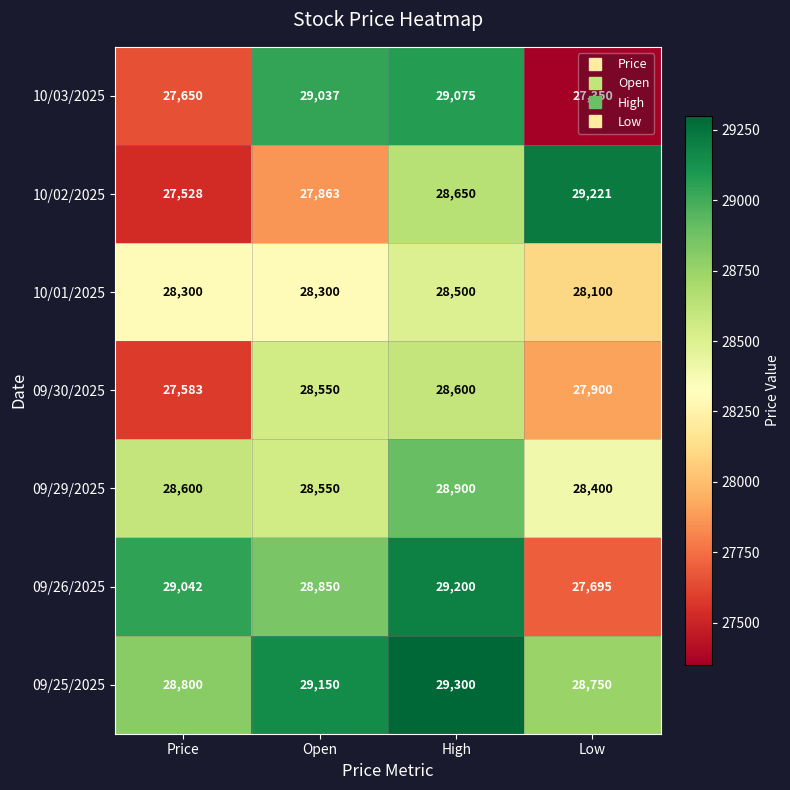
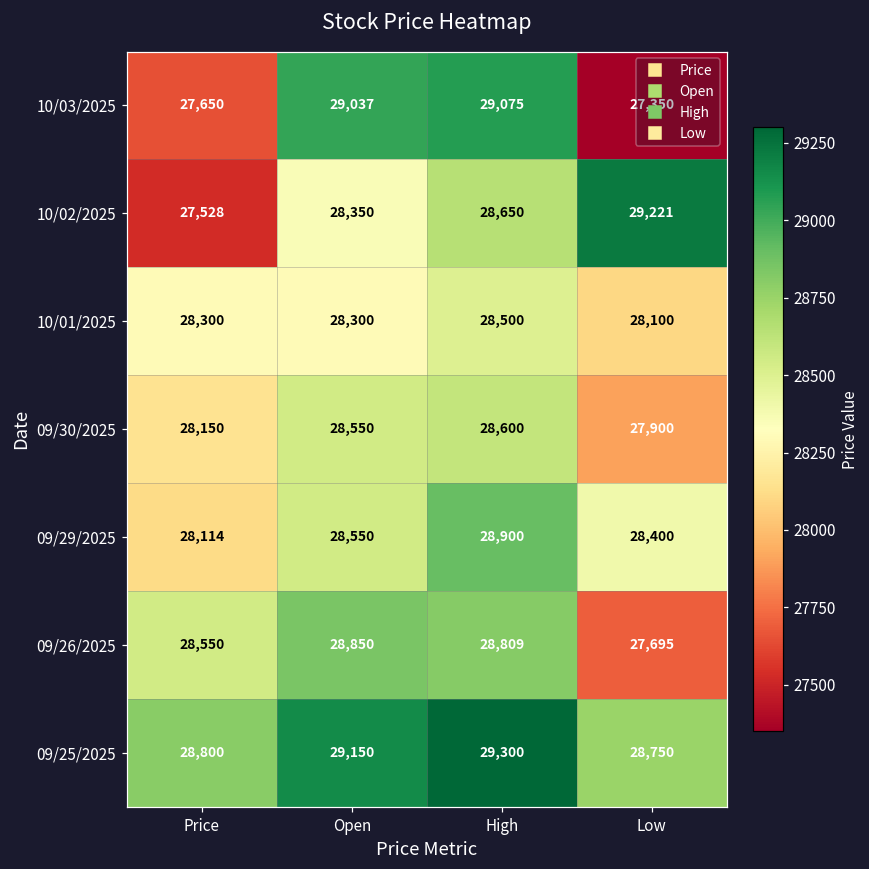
  {
    "10/03/2025": {
      "Price": "27,650",
      "Open": "29,037",
      "High": "29,075"
    },
    "10/02/2025": {
      "Price": "27,528",
-     "Open": "27,863",
+     "Open": "28,350",
      "High": "28,650",
      "Low": "29,221"
    },
    "10/01/2025": {
      "Price": "28,300",
      "Open": "28,300",
      "High": "28,500",
      "Low": "28,100"
    },
    "09/30/2025": {
-     "Price": "27,583",
+     "Price": "28,150",
      "Open": "28,550",
      "High": "28,600",
      "Low": "27,900"
    },
    "09/29/2025": {
-     "Price": "28,600",
+     "Price": "28,114",
      "Open": "28,550",
      "High": "28,900",
      "Low": "28,400"
    },
    "09/26/2025": {
-     "Price": "29,042",
+     "Price": "28,550",
      "Open": "28,850",
-     "High": "29,200",
+     "High": "28,809",
      "Low": "27,695"
    },
    "09/25/2025": {
      "Price": "28,800",
      "Open": "29,150",
      "High": "29,300",
      "Low": "28,750"
    }
  }
